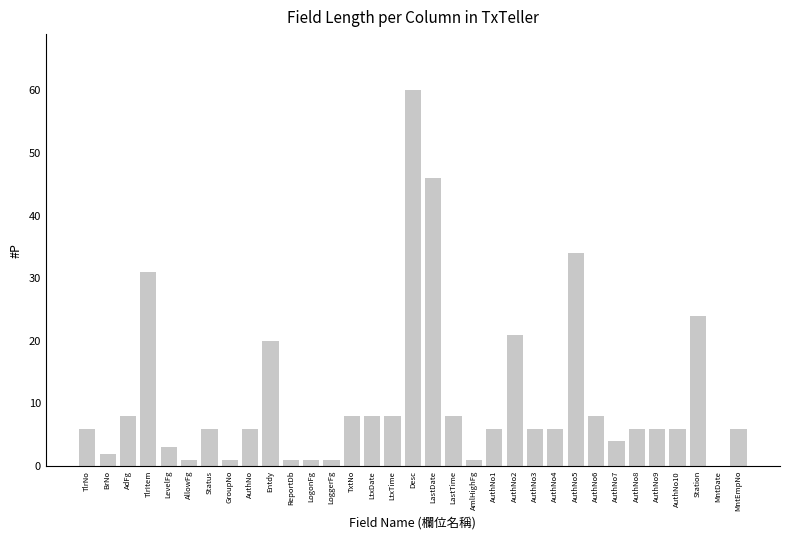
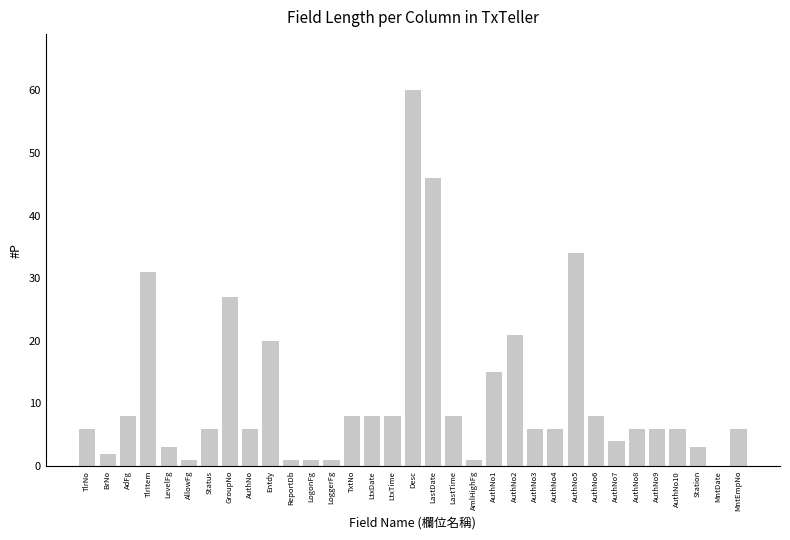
  {
    "TlrNo": 6,
    "BrNo": 2,
    "AdFg": 8,
    "TlrItem": 31,
    "LevelFg": 3,
    "AllowFg": 1,
    "Status": 6,
-   "GroupNo": 1,
+   "GroupNo": 27,
    "AuthNo": 6,
    "Entdy": 20,
    "ReportDb": 1,
    "LogonFg": 1,
    "LoggerFg": 1,
    "TxtNo": 8,
    "LtxDate": 8,
    "LtxTime": 8,
    "Desc": 60,
    "LastDate": 46,
    "LastTime": 8,
    "AmlHighFg": 1,
-   "AuthNo1": 6,
+   "AuthNo1": 15,
    "AuthNo2": 21,
    "AuthNo3": 6,
    "AuthNo4": 6,
    "AuthNo5": 34,
    "AuthNo6": 8,
    "AuthNo7": 4,
    "AuthNo8": 6,
    "AuthNo9": 6,
    "AuthNo10": 6,
-   "Station": 24,
+   "Station": 3,
    "MntDate": 0,
    "MntEmpNo": 6
  }
